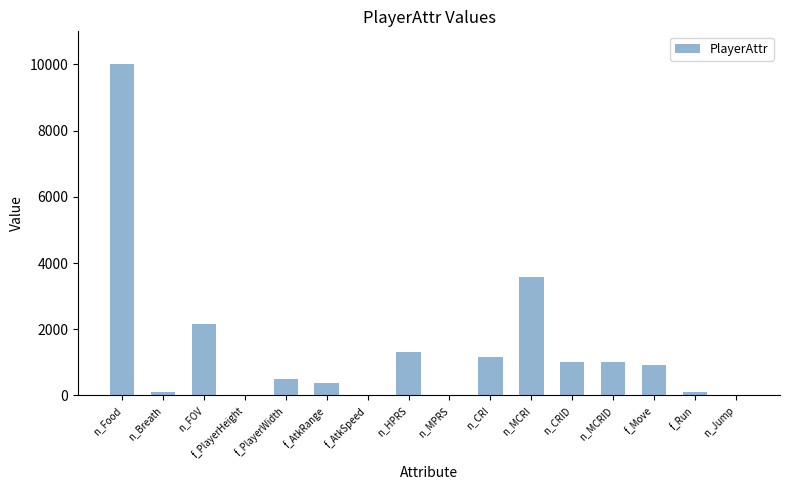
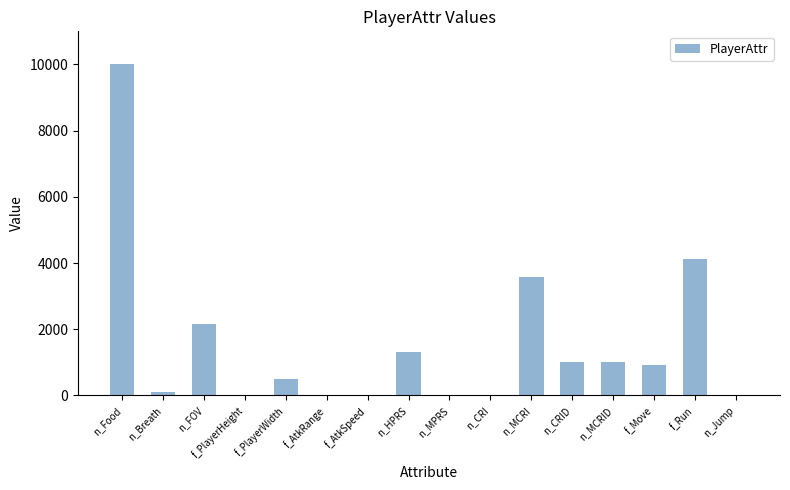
  {
    "n_Food": 10000,
    "n_Breath": 100,
    "n_FOV": 2200,
    "f_PlayerWidth": 500,
-   "f_AtkRange": 400,
+   "f_AtkRange": 0,
    "n_HPRS": 1300,
-   "n_CRI": 1200,
+   "n_CRI": 0,
    "n_MCRI": 3600,
    "n_CRID": 1000,
    "n_MCRID": 1000,
    "f_Move": 900,
-   "f_Run": 100
+   "f_Run": 4100
  }
